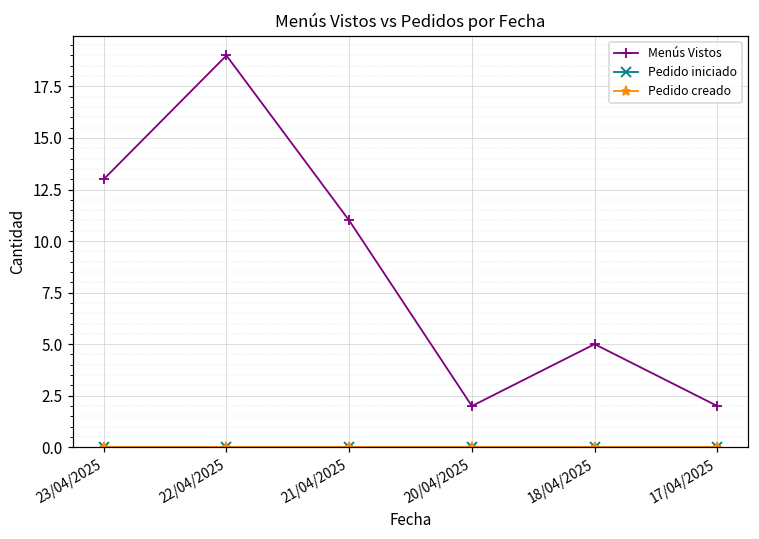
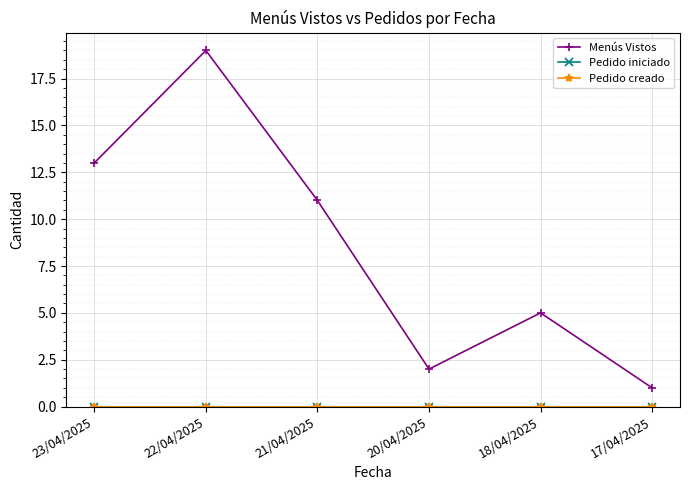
  {
    "Menús Vistos": {
      "23/04/2025": 13,
      "22/04/2025": 19,
      "21/04/2025": 11,
      "20/04/2025": 2,
      "18/04/2025": 5,
-     "17/04/2025": 2
+     "17/04/2025": 1
    },
    "Pedido creado": {
      "23/04/2025": 0,
      "22/04/2025": 0,
      "21/04/2025": 0,
      "20/04/2025": 0,
      "18/04/2025": 0,
      "17/04/2025": 0
    }
  }
